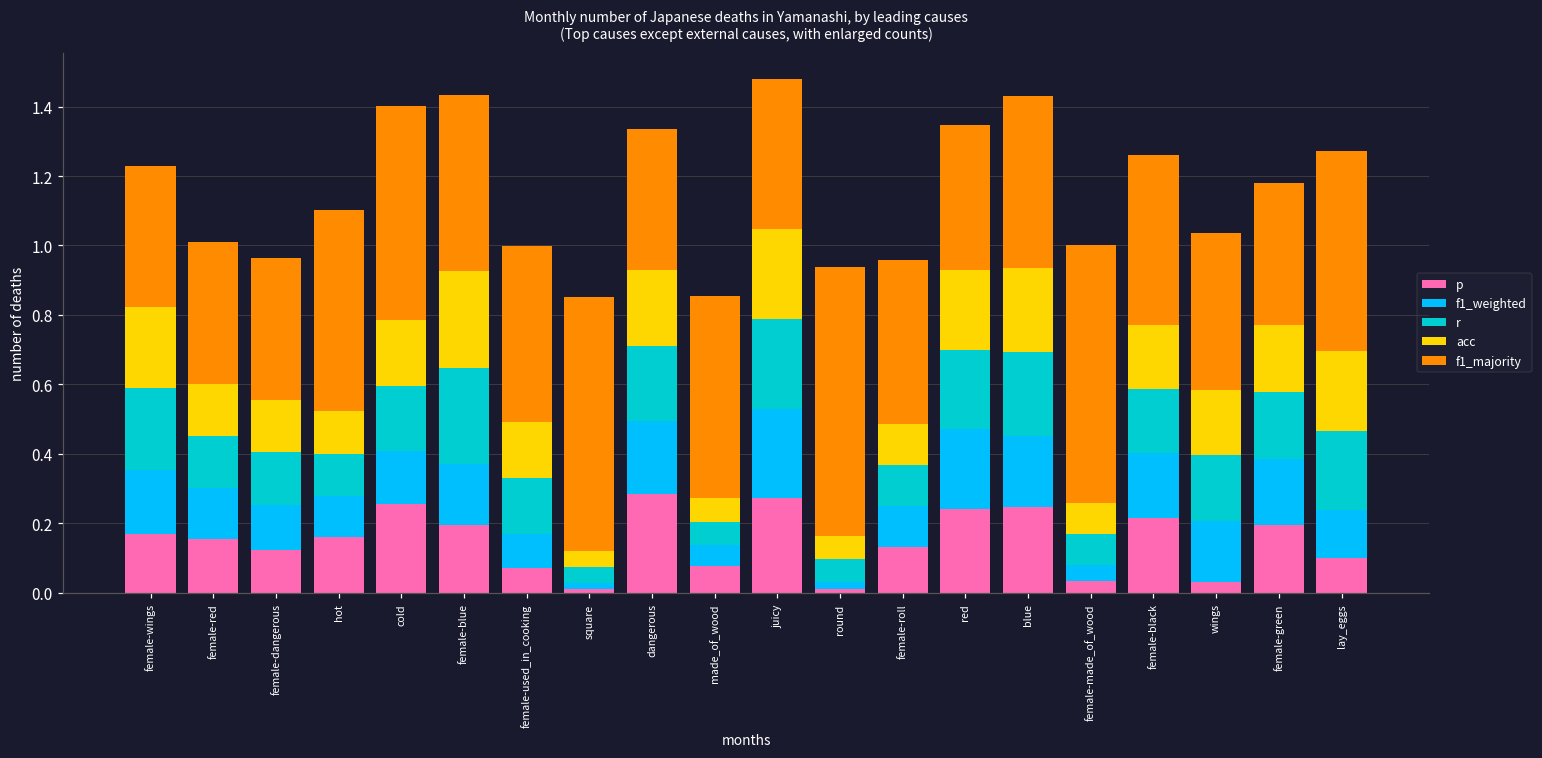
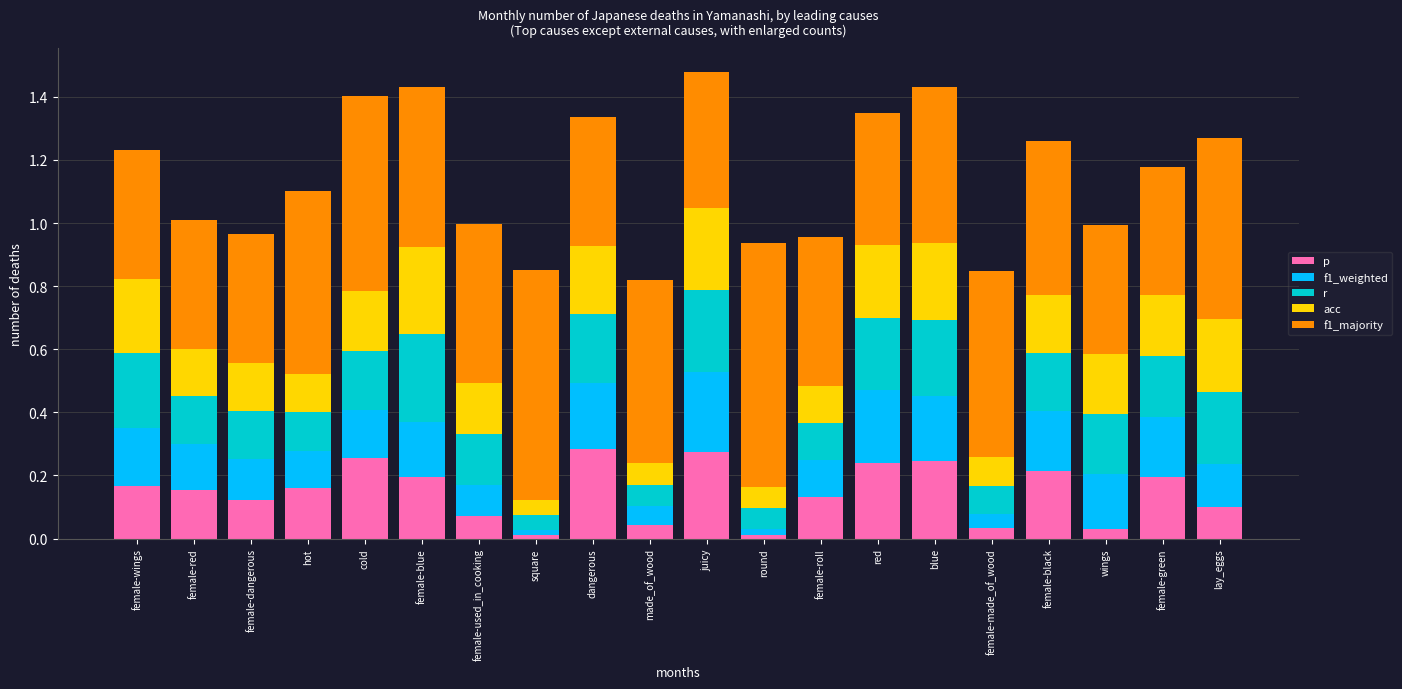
  {
    "p": {
      "female-wings": 0.17,
      "female-red": 0.15,
      "female-dangerous": 0.12,
      "hot": 0.16,
      "cold": 0.25,
      "female-blue": 0.20,
      "female-used_in_cooking": 0.07,
      "square": 0.01,
      "dangerous": 0.28,
-     "made_of_wood": 0.08,
+     "made_of_wood": 0.04,
      "juicy": 0.27,
      "round": 0.01,
      "female-roll": 0.13,
      "red": 0.24,
      "blue": 0.25,
      "female-made_of_wood": 0.03,
      "female-black": 0.22,
      "wings": 0.03,
      "female-green": 0.20,
      "lay_eggs": 0.10
    },
    "acc": {
      "female-wings": 0.24,
      "female-red": 0.15,
      "female-dangerous": 0.15,
      "hot": 0.12,
      "cold": 0.19,
      "female-blue": 0.28,
      "female-used_in_cooking": 0.16,
      "square": 0.05,
      "dangerous": 0.22,
      "made_of_wood": 0.07,
      "juicy": 0.26,
      "round": 0.07,
      "female-roll": 0.12,
      "red": 0.23,
      "blue": 0.24,
      "female-made_of_wood": 0.09,
      "female-black": 0.18,
      "wings": 0.19,
      "female-green": 0.19,
      "lay_eggs": 0.23
    },
    "f1_majority": {
      "female-wings": 0.41,
      "female-red": 0.41,
      "female-dangerous": 0.41,
      "hot": 0.58,
      "cold": 0.62,
      "female-blue": 0.51,
      "female-used_in_cooking": 0.51,
      "square": 0.73,
      "dangerous": 0.41,
      "made_of_wood": 0.58,
      "juicy": 0.43,
      "round": 0.77,
      "female-roll": 0.47,
      "red": 0.42,
      "blue": 0.50,
-     "female-made_of_wood": 0.74,
+     "female-made_of_wood": 0.59,
      "female-black": 0.49,
-     "wings": 0.45,
+     "wings": 0.41,
      "female-green": 0.41,
      "lay_eggs": 0.58
    }
  }
